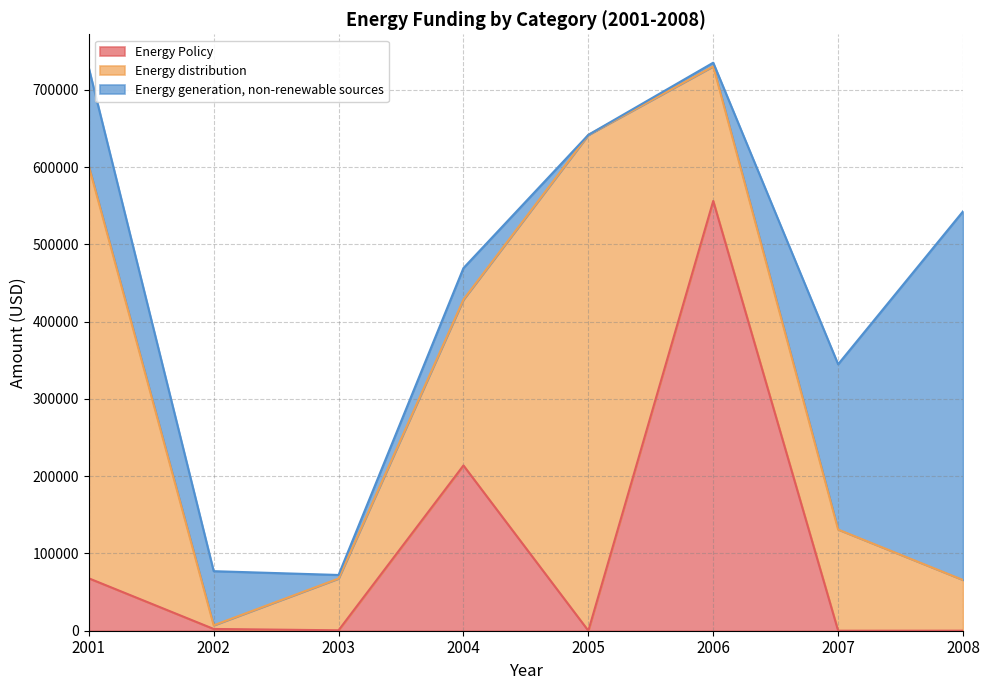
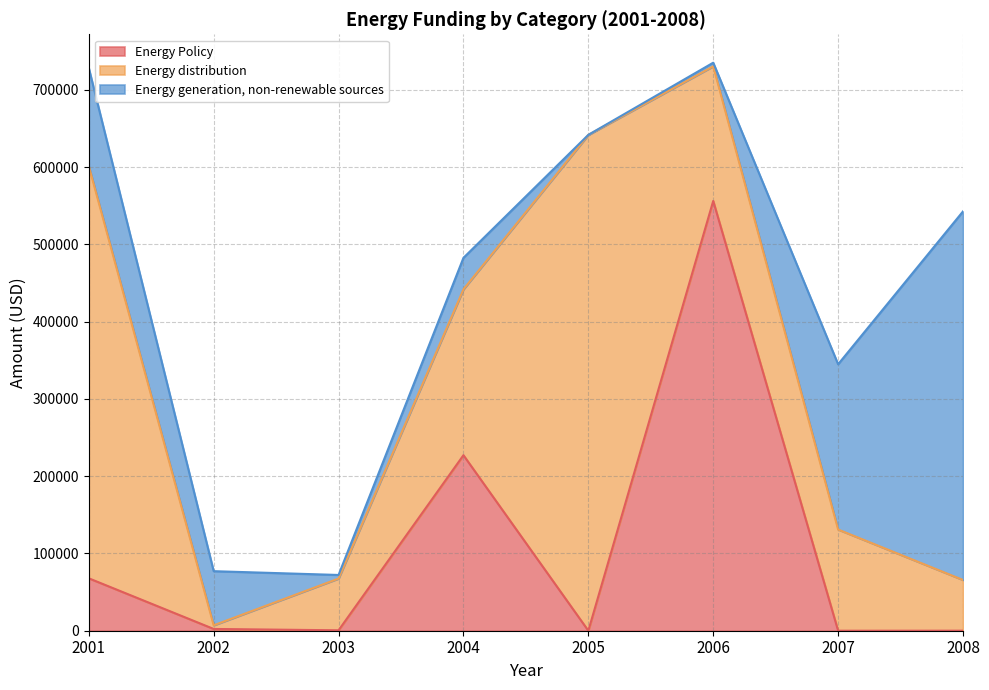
  {
    "Energy Policy": {
      "2001": 70000,
      "2002": 0,
      "2003": 0,
-     "2004": 210000,
+     "2004": 230000,
      "2005": 0,
      "2006": 560000,
      "2007": 0,
      "2008": 0
    },
    "Energy distribution": {
      "2001": 530000,
      "2002": 0,
      "2003": 70000,
      "2004": 210000,
      "2006": 170000,
      "2007": 130000,
      "2008": 70000
    },
    "Energy generation, non-renewable sources": {
      "2001": 130000,
      "2002": 70000,
      "2003": 0,
      "2004": 40000,
      "2006": 0,
      "2007": 210000,
      "2008": 480000
    }
  }
